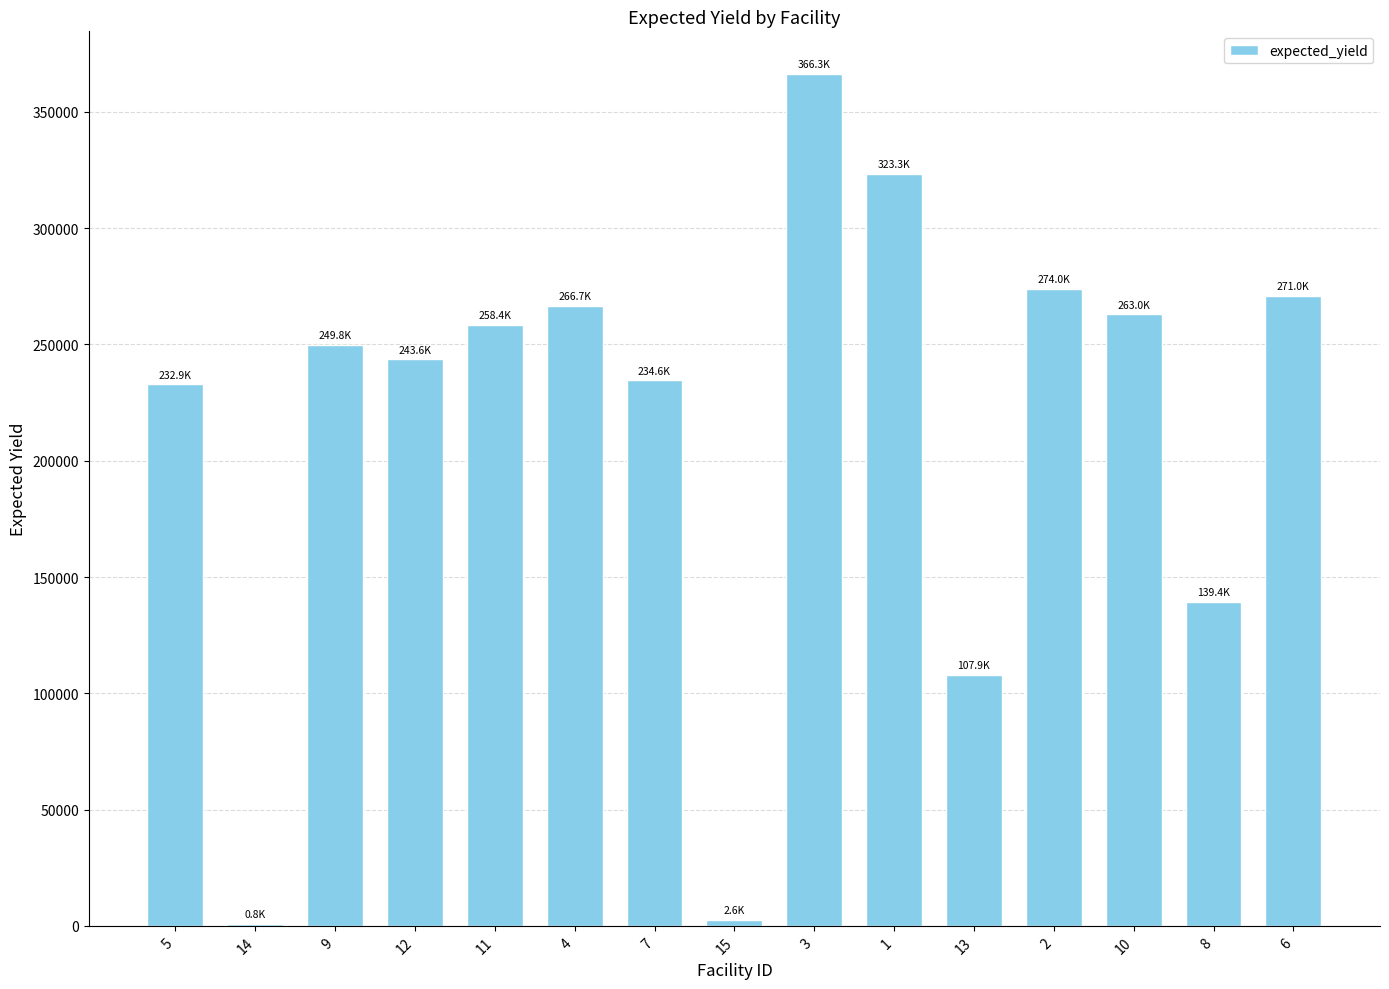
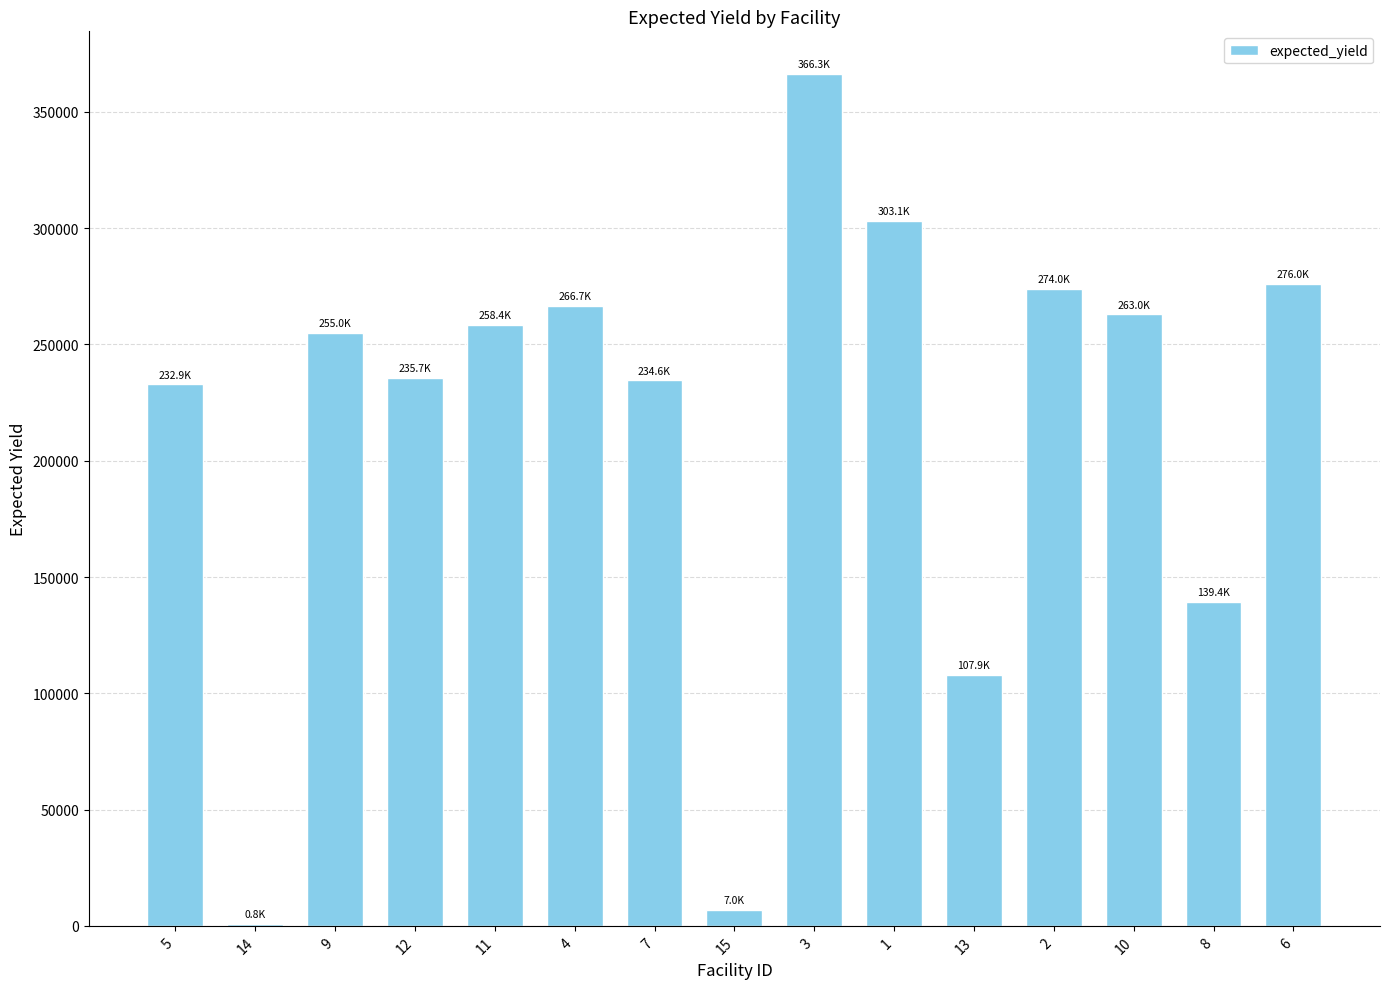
  {
    "5": "232.9K",
    "14": "0.8K",
-   "9": "249.8K",
-   "12": "243.6K",
+   "9": "255.0K",
+   "12": "235.7K",
    "11": "258.4K",
    "4": "266.7K",
    "7": "234.6K",
-   "15": "2.6K",
+   "15": "7.0K",
    "3": "366.3K",
-   "1": "323.3K",
+   "1": "303.1K",
    "13": "107.9K",
    "2": "274.0K",
    "10": "263.0K",
    "8": "139.4K",
-   "6": "271.0K"
+   "6": "276.0K"
  }
